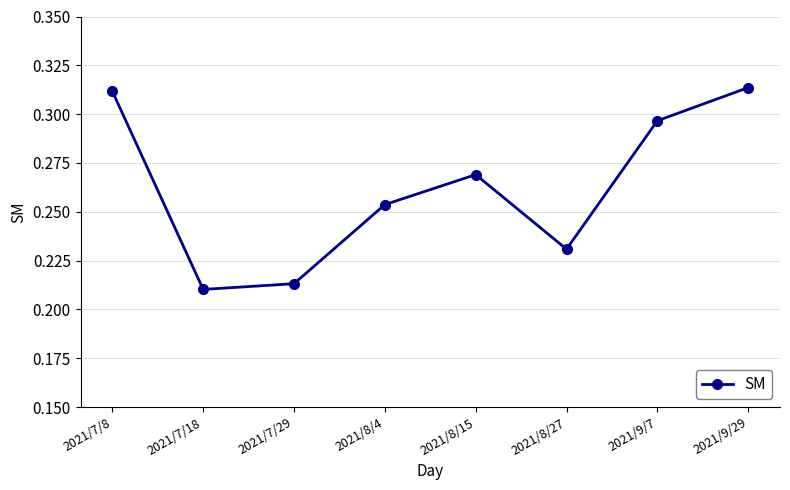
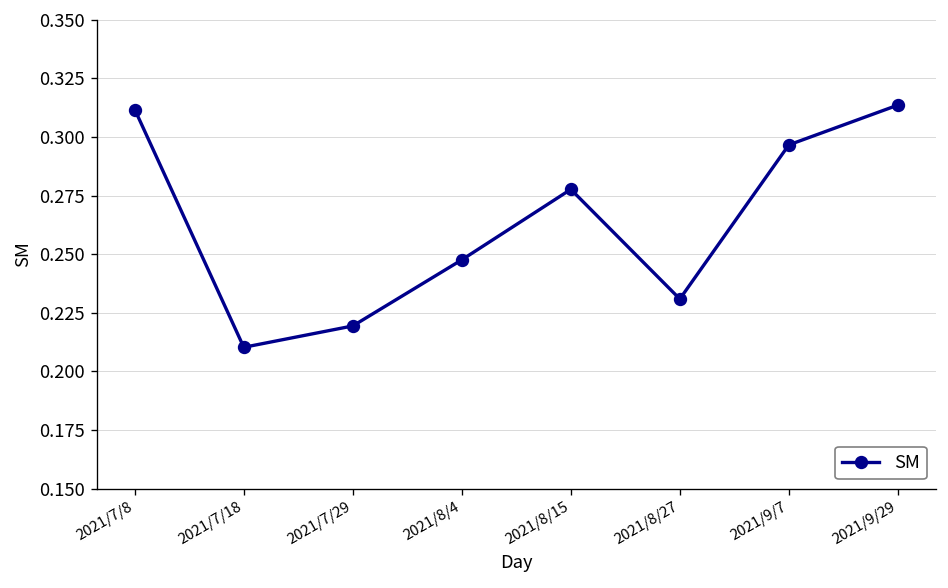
  {
    "2021/7/8": 0.312,
    "2021/7/18": 0.210,
-   "2021/7/29": 0.213,
-   "2021/8/4": 0.254,
-   "2021/8/15": 0.269,
+   "2021/7/29": 0.219,
+   "2021/8/4": 0.248,
+   "2021/8/15": 0.278,
    "2021/8/27": 0.231,
    "2021/9/7": 0.297,
    "2021/9/29": 0.314
  }
